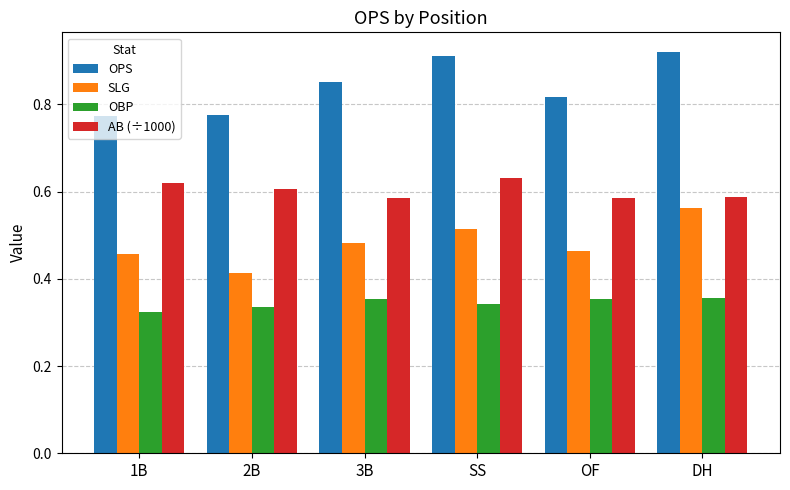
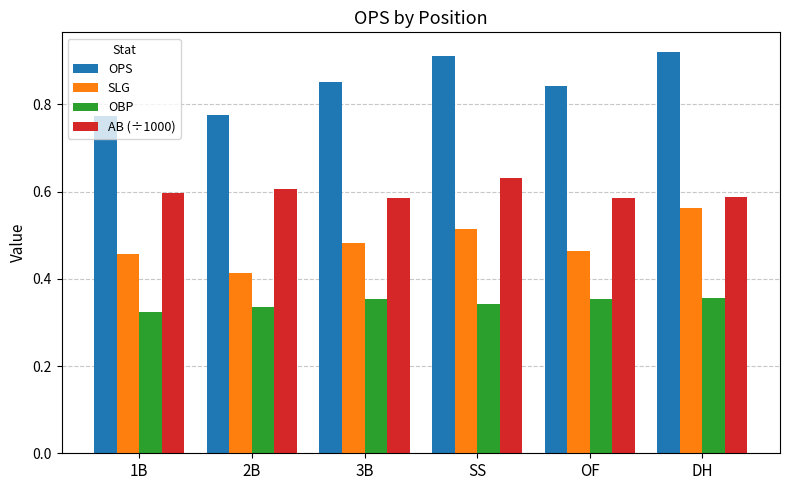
  {
    "OPS": {
      "2B": 0.78,
      "3B": 0.85,
      "SS": 0.91,
-     "OF": 0.82,
+     "OF": 0.84,
      "DH": 0.92
    },
    "SLG": {
      "1B": 0.46,
      "2B": 0.41,
      "3B": 0.48,
      "SS": 0.51,
      "OF": 0.46,
      "DH": 0.56
    },
    "OBP": {
      "1B": 0.32,
      "2B": 0.34,
      "3B": 0.35,
      "SS": 0.34,
      "OF": 0.35,
      "DH": 0.36
    },
    "AB (÷1000)": {
-     "1B": 0.62,
+     "1B": 0.60,
      "2B": 0.61,
      "3B": 0.59,
      "SS": 0.63,
      "OF": 0.59,
      "DH": 0.59
    }
  }
